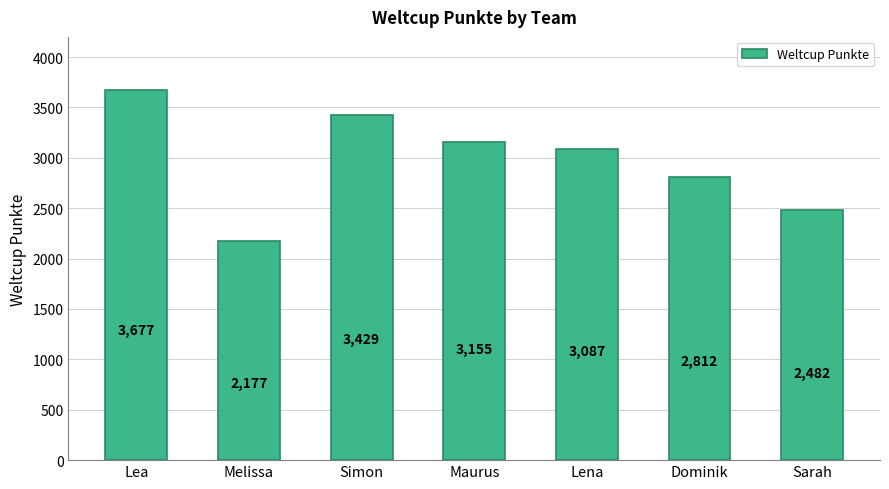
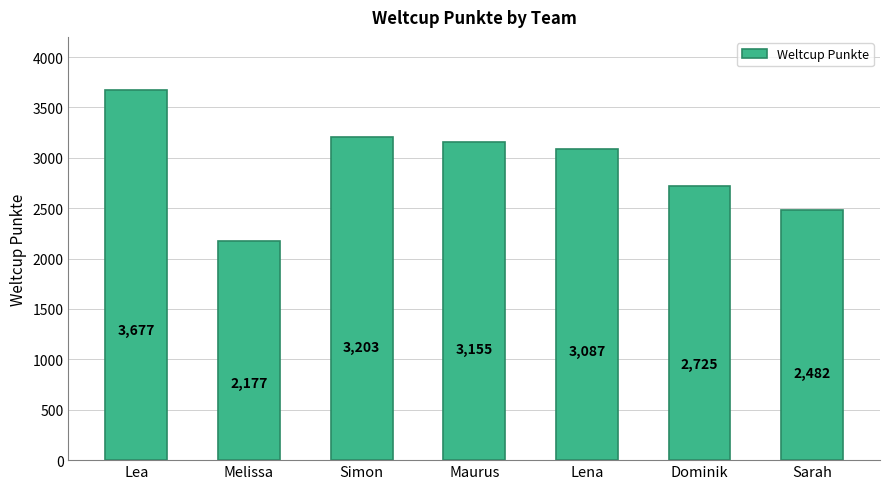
  {
    "Lea": "3,677",
    "Melissa": "2,177",
-   "Simon": "3,429",
+   "Simon": "3,203",
    "Maurus": "3,155",
    "Lena": "3,087",
-   "Dominik": "2,812",
+   "Dominik": "2,725",
    "Sarah": "2,482"
  }
